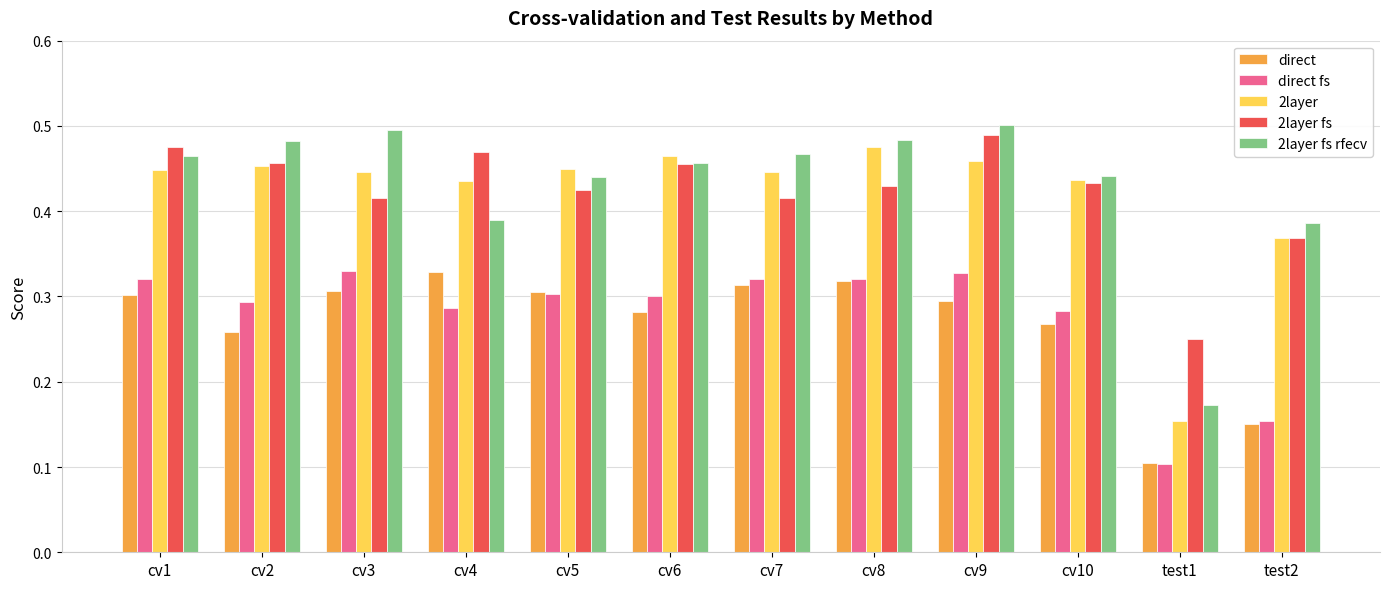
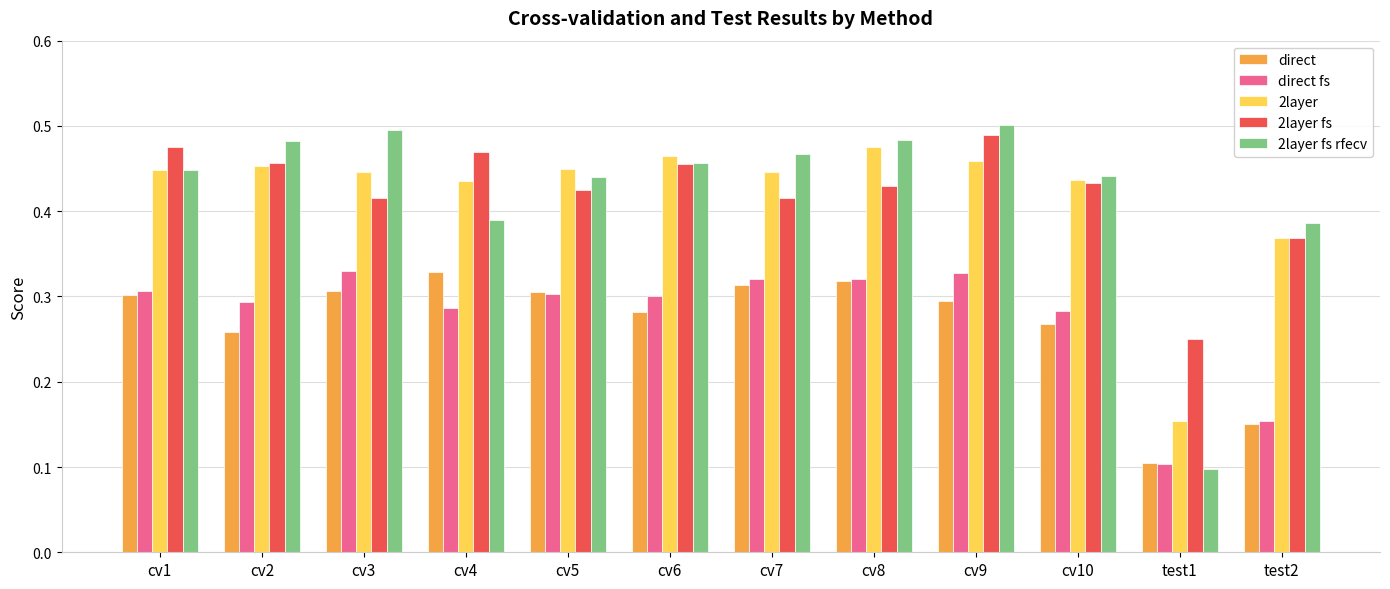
  {
    "direct fs": {
-     "cv1": 0.32,
+     "cv1": 0.31,
      "cv2": 0.29,
      "cv3": 0.33,
      "cv4": 0.29,
      "cv5": 0.30,
      "cv6": 0.30,
      "cv7": 0.32,
      "cv8": 0.32,
      "cv9": 0.33,
      "cv10": 0.28,
      "test1": 0.10,
      "test2": 0.15
    },
    "2layer fs": {
      "cv1": 0.48,
      "cv2": 0.46,
      "cv3": 0.42,
      "cv4": 0.47,
      "cv5": 0.43,
      "cv6": 0.46,
      "cv7": 0.42,
      "cv8": 0.43,
      "cv9": 0.49,
      "cv10": 0.43,
      "test1": 0.25,
      "test2": 0.37
    },
    "2layer fs rfecv": {
-     "cv1": 0.47,
+     "cv1": 0.45,
      "cv2": 0.48,
      "cv3": 0.50,
      "cv4": 0.39,
      "cv5": 0.44,
      "cv6": 0.46,
      "cv7": 0.47,
      "cv8": 0.48,
      "cv9": 0.50,
      "cv10": 0.44,
-     "test1": 0.17,
+     "test1": 0.10,
      "test2": 0.39
    }
  }
